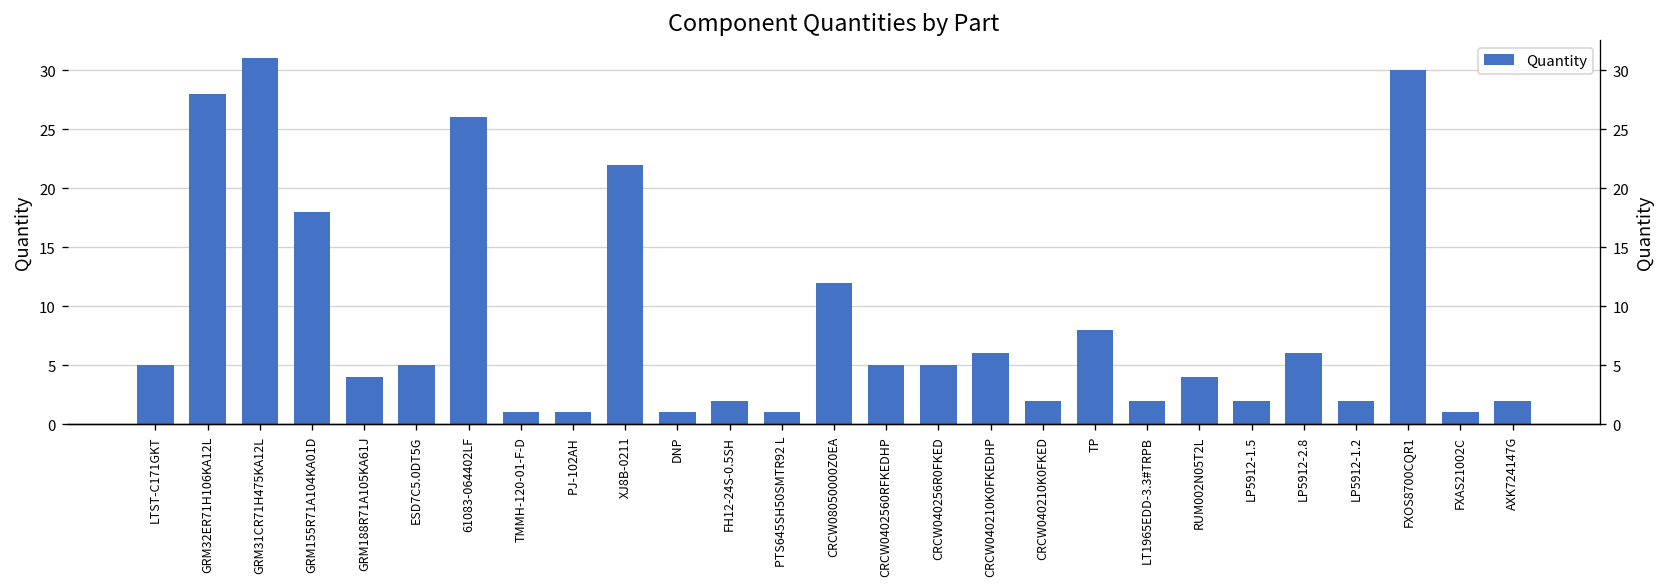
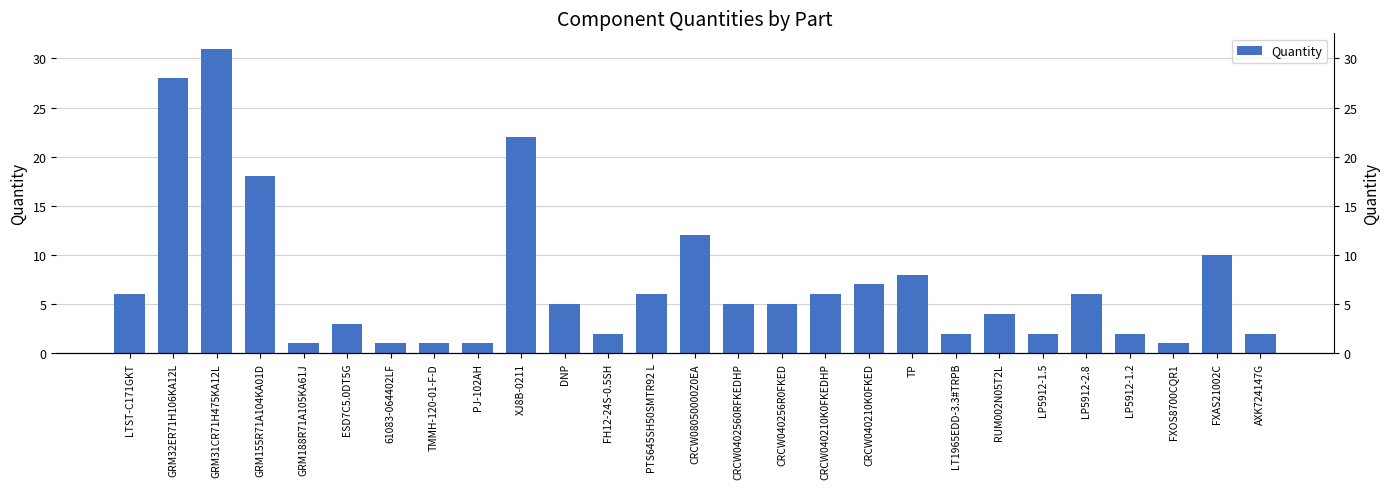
  {
-   "LTST-C171GKT": 5,
+   "LTST-C171GKT": 6,
    "GRM32ER71H106KA12L": 28,
    "GRM31CR71H475KA12L": 31,
    "GRM155R71A104KA01D": 18,
-   "GRM188R71A105KA61J": 4,
-   "ESD7C5.0DT5G": 5,
-   "61083-064402LF": 26,
+   "GRM188R71A105KA61J": 1,
+   "ESD7C5.0DT5G": 3,
+   "61083-064402LF": 1,
    "TMMH-120-01-F-D": 1,
    "PJ-102AH": 1,
    "XJ8B-0211": 22,
-   "DNP": 1,
+   "DNP": 5,
    "FH12-24S-0.5SH": 2,
-   "PTS645SH50SMTR92 L": 1,
+   "PTS645SH50SMTR92 L": 6,
    "CRCW08050000Z0EA": 12,
    "CRCW0402560RFKEDHP": 5,
    "CRCW040256R0FKED": 5,
    "CRCW040210K0FKEDHP": 6,
-   "CRCW040210K0FKED": 2,
+   "CRCW040210K0FKED": 7,
    "TP": 8,
    "LT1965EDD-3.3#TRPB": 2,
    "RUM002N05T2L": 4,
    "LP5912-1.5": 2,
    "LP5912-2.8": 6,
    "LP5912-1.2": 2,
-   "FXOS8700CQR1": 30,
-   "FXAS21002C": 1,
+   "FXOS8700CQR1": 1,
+   "FXAS21002C": 10,
    "AXK724147G": 2
  }
